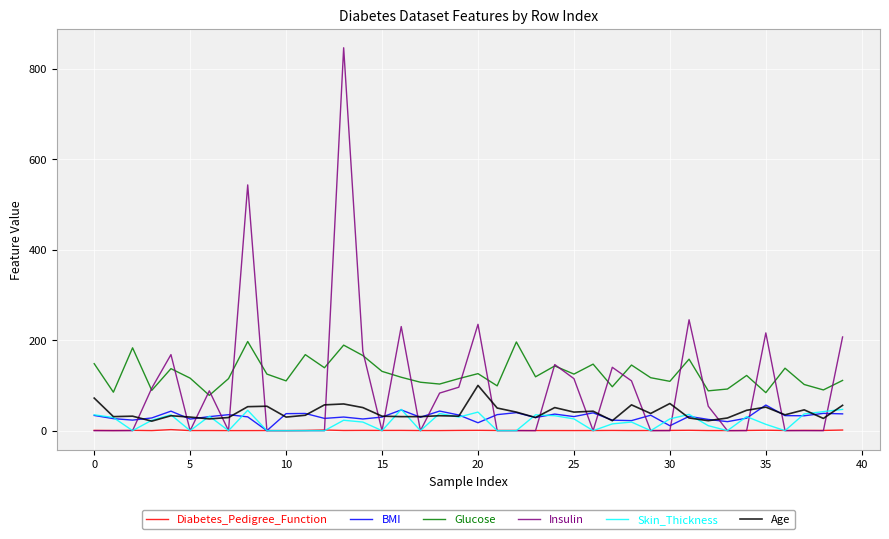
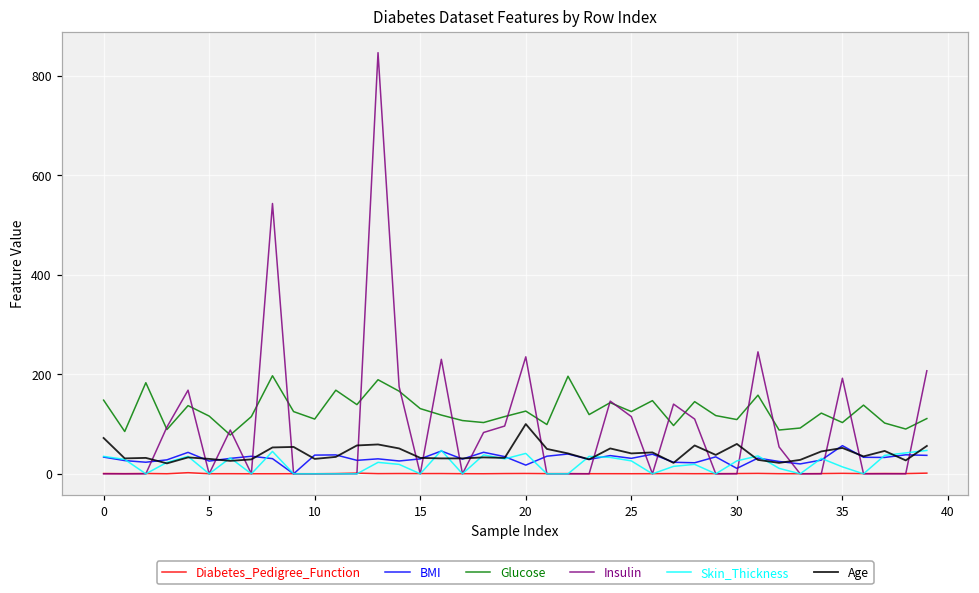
  {
    "Diabetes_Pedigree_Function": {
      "20": 0,
      "25": 0,
      "35": 0
    },
    "BMI": {
      "10": 40,
      "20": 20,
      "30": 10
    },
    "Glucose": {
      "0": 150,
      "5": 120,
      "10": 110,
      "15": 130,
      "20": 130,
      "25": 130,
      "30": 110,
-     "35": 80
+     "35": 100
    },
    "Insulin": {
      "20": 240,
      "25": 120,
-     "35": 220
+     "35": 190
    },
    "Skin_Thickness": {
      "20": 40,
      "30": 30,
      "35": 10
    },
    "Age": {
      "0": 70,
      "10": 30,
      "20": 100,
      "25": 40,
      "30": 60
    }
  }
